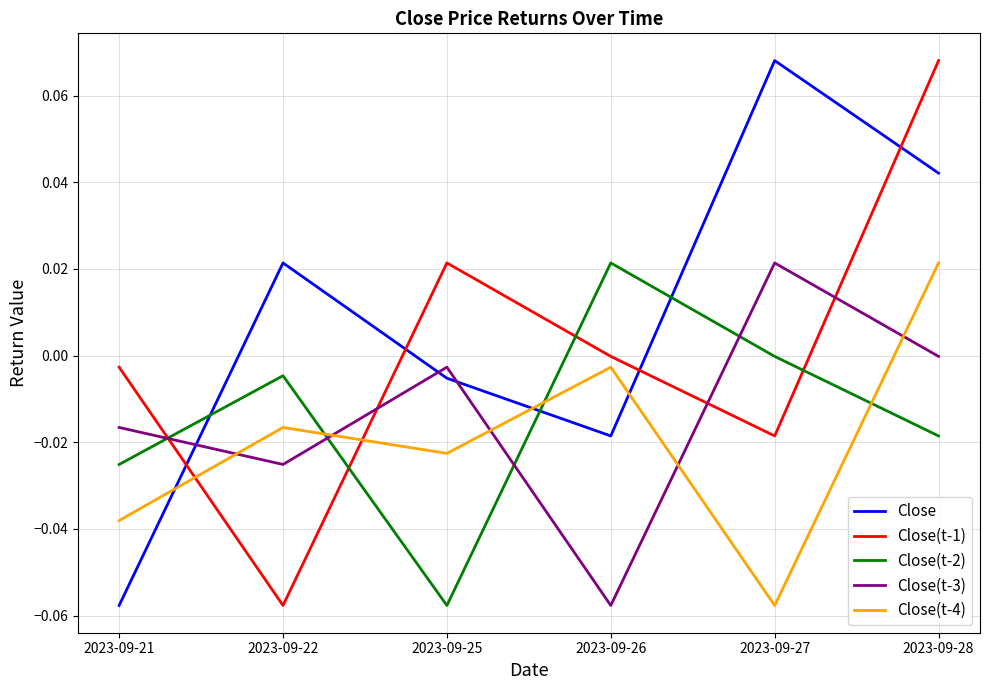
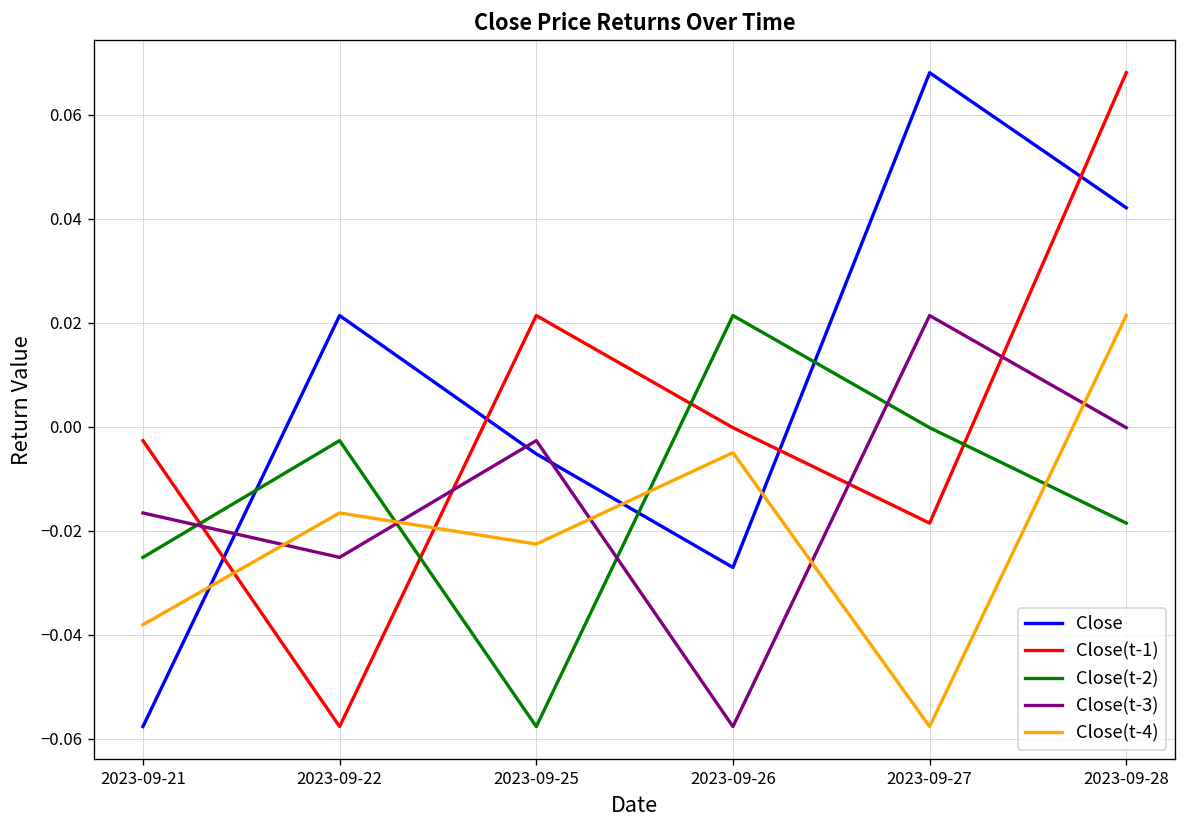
  {
    "Close": {
      "2023-09-21": -0.058,
      "2023-09-22": 0.021,
      "2023-09-25": -0.005,
-     "2023-09-26": -0.019,
+     "2023-09-26": -0.027,
      "2023-09-27": 0.068,
      "2023-09-28": 0.042
    },
    "Close(t-1)": {
      "2023-09-21": -0.003,
      "2023-09-22": -0.058,
      "2023-09-25": 0.021,
      "2023-09-26": 0.000,
      "2023-09-27": -0.019,
      "2023-09-28": 0.068
    },
    "Close(t-2)": {
      "2023-09-21": -0.025,
-     "2023-09-22": -0.005,
+     "2023-09-22": -0.003,
      "2023-09-25": -0.058,
      "2023-09-26": 0.021,
      "2023-09-27": 0.000,
      "2023-09-28": -0.019
    },
    "Close(t-3)": {
      "2023-09-21": -0.017,
      "2023-09-22": -0.025,
      "2023-09-25": -0.003,
      "2023-09-26": -0.058,
      "2023-09-27": 0.021,
      "2023-09-28": 0.000
    },
    "Close(t-4)": {
      "2023-09-21": -0.038,
      "2023-09-22": -0.017,
      "2023-09-25": -0.023,
-     "2023-09-26": -0.003,
+     "2023-09-26": -0.005,
      "2023-09-27": -0.058,
      "2023-09-28": 0.021
    }
  }
